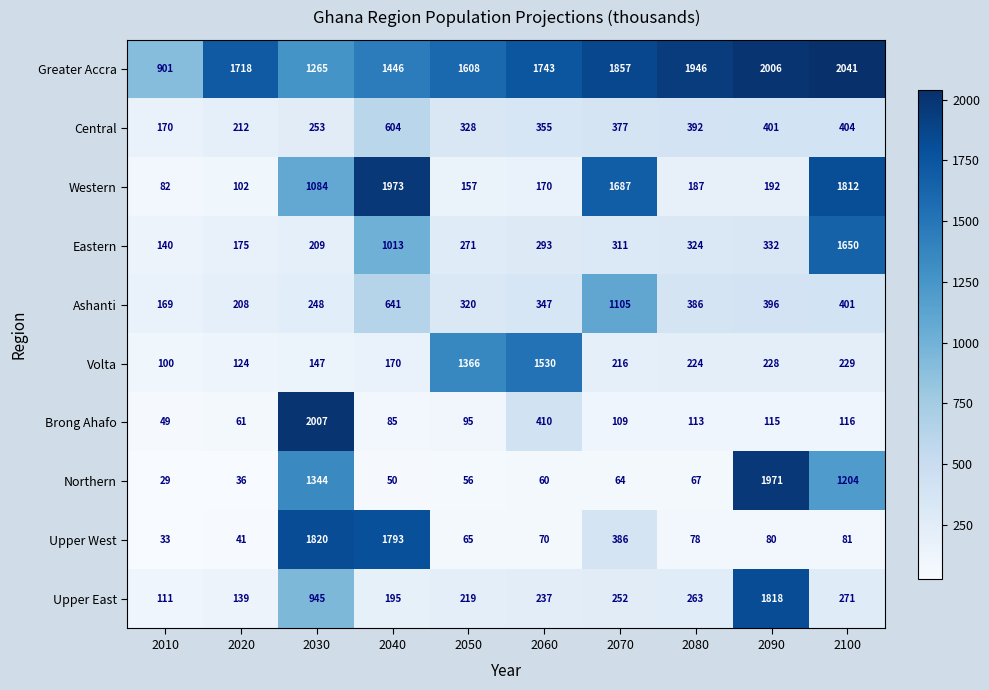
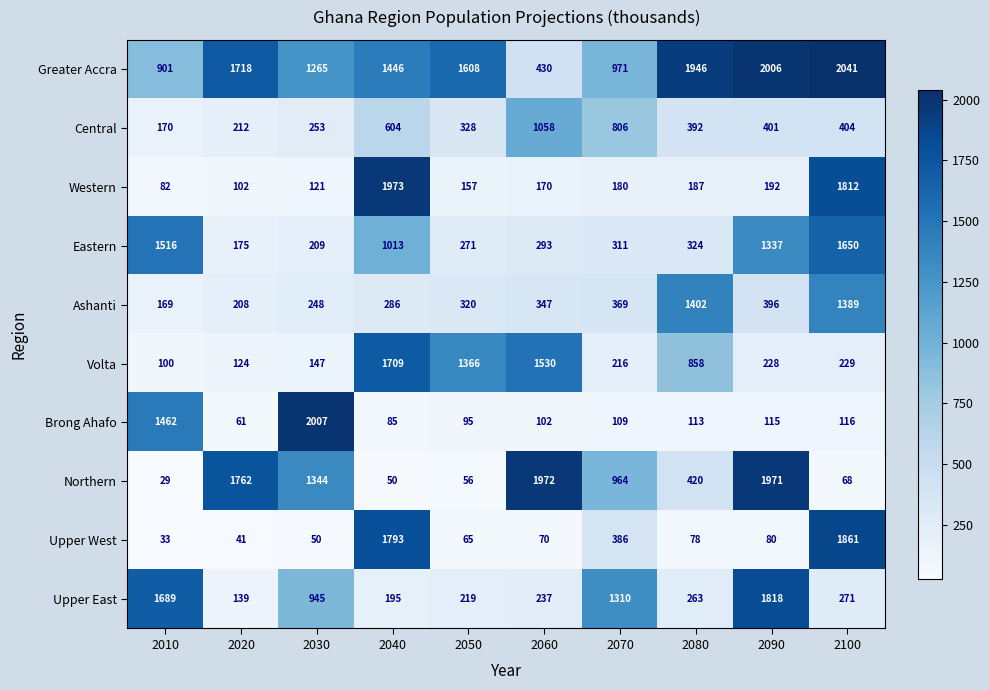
  {
    "Greater Accra": {
      "2010": 901,
      "2020": 1718,
      "2030": 1265,
      "2040": 1446,
      "2050": 1608,
-     "2060": 1743,
-     "2070": 1857,
+     "2060": 430,
+     "2070": 971,
      "2080": 1946,
      "2090": 2006,
      "2100": 2041
    },
    "Central": {
      "2010": 170,
      "2020": 212,
      "2030": 253,
      "2040": 604,
      "2050": 328,
-     "2060": 355,
-     "2070": 377,
+     "2060": 1058,
+     "2070": 806,
      "2080": 392,
      "2090": 401,
      "2100": 404
    },
    "Western": {
      "2010": 82,
      "2020": 102,
-     "2030": 1084,
+     "2030": 121,
      "2040": 1973,
      "2050": 157,
      "2060": 170,
-     "2070": 1687,
+     "2070": 180,
      "2080": 187,
      "2090": 192,
      "2100": 1812
    },
    "Eastern": {
-     "2010": 140,
+     "2010": 1516,
      "2020": 175,
      "2030": 209,
      "2040": 1013,
      "2050": 271,
      "2060": 293,
      "2070": 311,
      "2080": 324,
-     "2090": 332,
+     "2090": 1337,
      "2100": 1650
    },
    "Ashanti": {
      "2010": 169,
      "2020": 208,
      "2030": 248,
-     "2040": 641,
+     "2040": 286,
      "2050": 320,
      "2060": 347,
-     "2070": 1105,
-     "2080": 386,
+     "2070": 369,
+     "2080": 1402,
      "2090": 396,
-     "2100": 401
+     "2100": 1389
    },
    "Volta": {
      "2010": 100,
      "2020": 124,
      "2030": 147,
-     "2040": 170,
+     "2040": 1709,
      "2050": 1366,
      "2060": 1530,
      "2070": 216,
-     "2080": 224,
+     "2080": 858,
      "2090": 228,
      "2100": 229
    },
    "Brong Ahafo": {
-     "2010": 49,
+     "2010": 1462,
      "2020": 61,
      "2030": 2007,
      "2040": 85,
      "2050": 95,
-     "2060": 410,
+     "2060": 102,
      "2070": 109,
      "2080": 113,
      "2090": 115,
      "2100": 116
    },
    "Northern": {
      "2010": 29,
-     "2020": 36,
+     "2020": 1762,
      "2030": 1344,
      "2040": 50,
      "2050": 56,
-     "2060": 60,
-     "2070": 64,
-     "2080": 67,
+     "2060": 1972,
+     "2070": 964,
+     "2080": 420,
      "2090": 1971,
-     "2100": 1204
+     "2100": 68
    },
    "Upper West": {
      "2010": 33,
      "2020": 41,
-     "2030": 1820,
+     "2030": 50,
      "2040": 1793,
      "2050": 65,
      "2060": 70,
      "2070": 386,
      "2080": 78,
      "2090": 80,
-     "2100": 81
+     "2100": 1861
    },
    "Upper East": {
-     "2010": 111,
+     "2010": 1689,
      "2020": 139,
      "2030": 945,
      "2040": 195,
      "2050": 219,
      "2060": 237,
-     "2070": 252,
+     "2070": 1310,
      "2080": 263,
      "2090": 1818,
      "2100": 271
    }
  }
